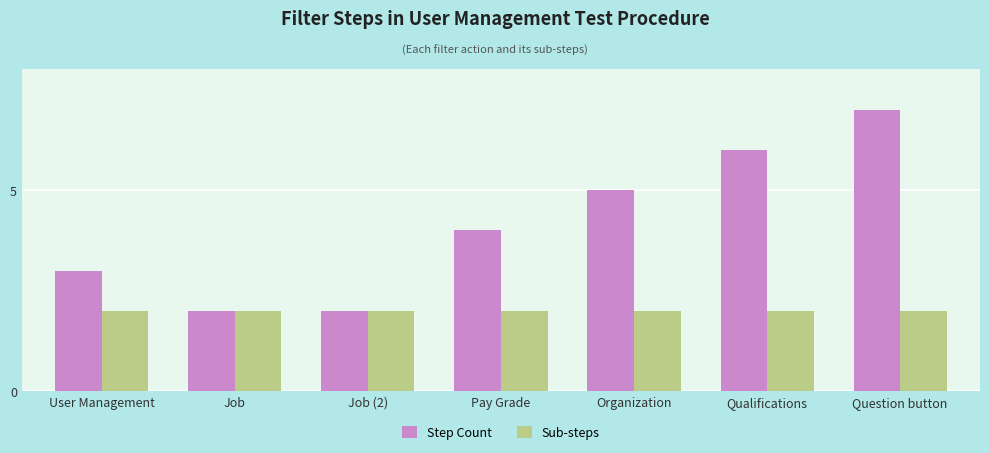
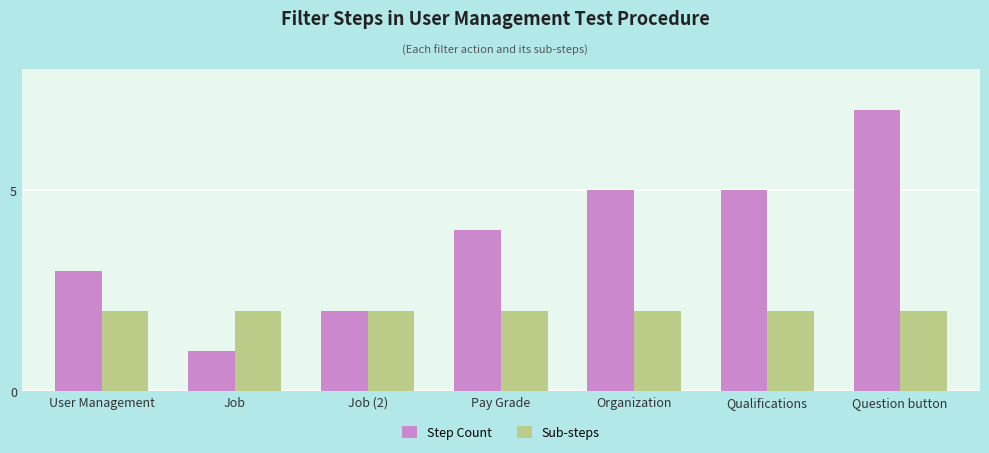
  {
    "Step Count": {
      "User Management": 3,
-     "Job": 2,
+     "Job": 1,
      "Job (2)": 2,
      "Pay Grade": 4,
      "Organization": 5,
-     "Qualifications": 6,
+     "Qualifications": 5,
      "Question button": 7
    },
    "Sub-steps": {
      "User Management": 2,
      "Job": 2,
      "Job (2)": 2,
      "Pay Grade": 2,
      "Organization": 2,
      "Qualifications": 2,
      "Question button": 2
    }
  }
